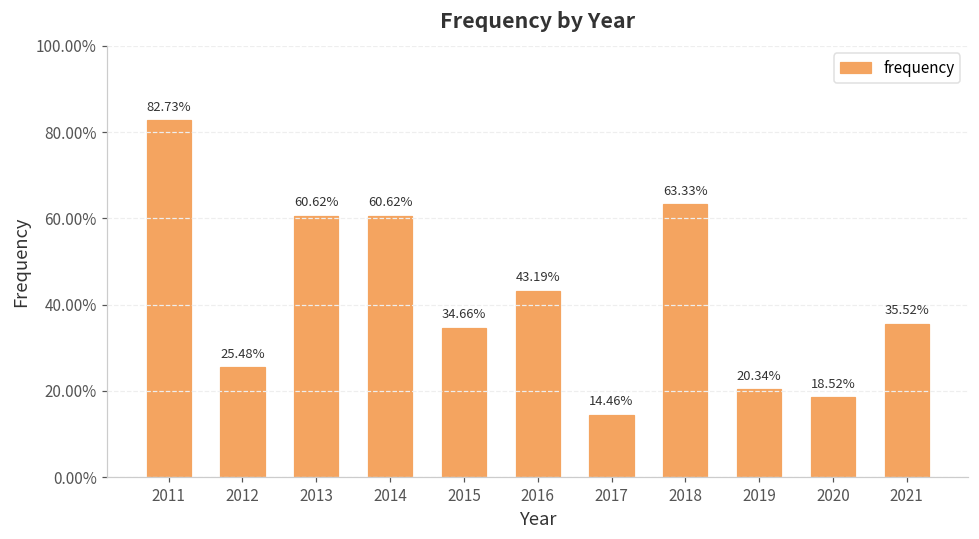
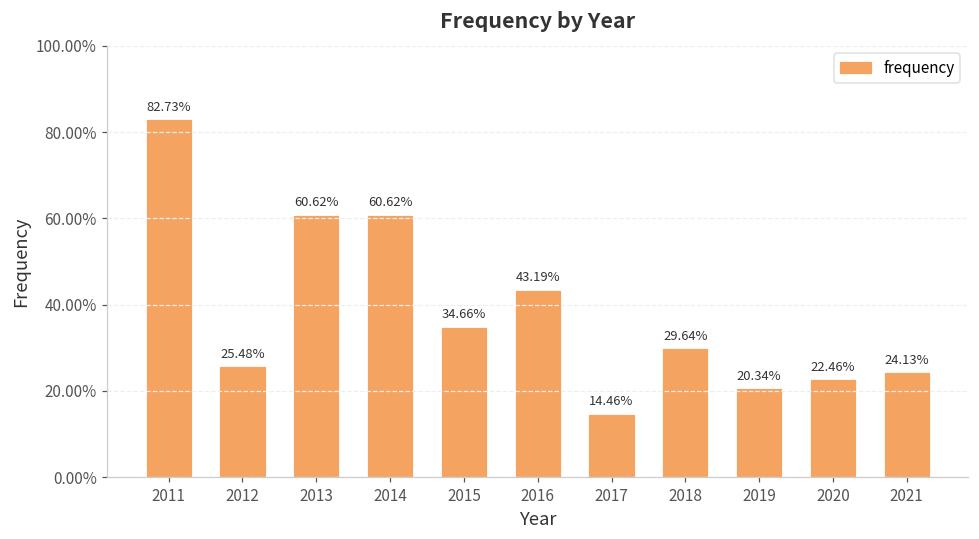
  {
    "2011": "82.73%",
    "2012": "25.48%",
    "2013": "60.62%",
    "2014": "60.62%",
    "2015": "34.66%",
    "2016": "43.19%",
    "2017": "14.46%",
-   "2018": "63.33%",
+   "2018": "29.64%",
    "2019": "20.34%",
-   "2020": "18.52%",
-   "2021": "35.52%"
+   "2020": "22.46%",
+   "2021": "24.13%"
  }
